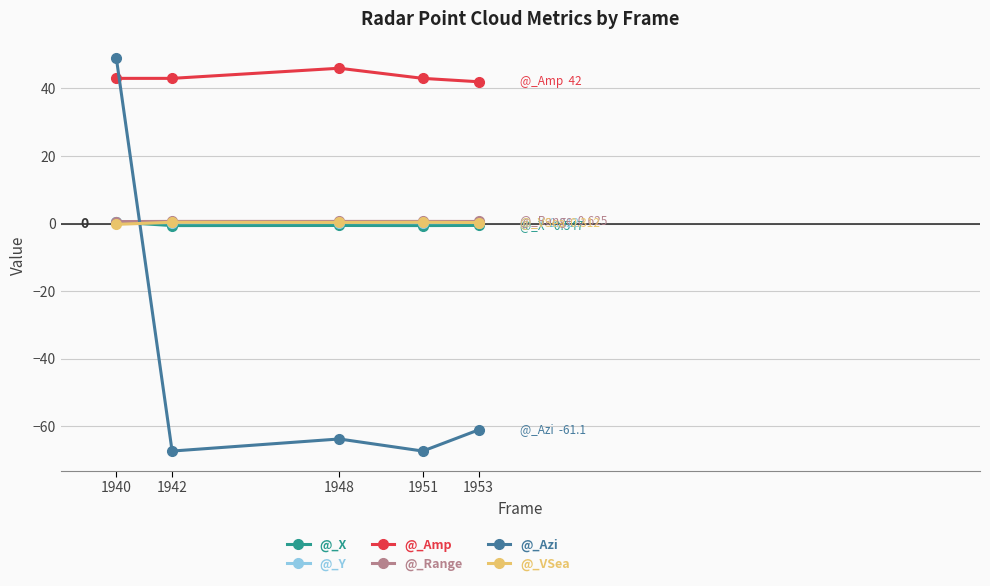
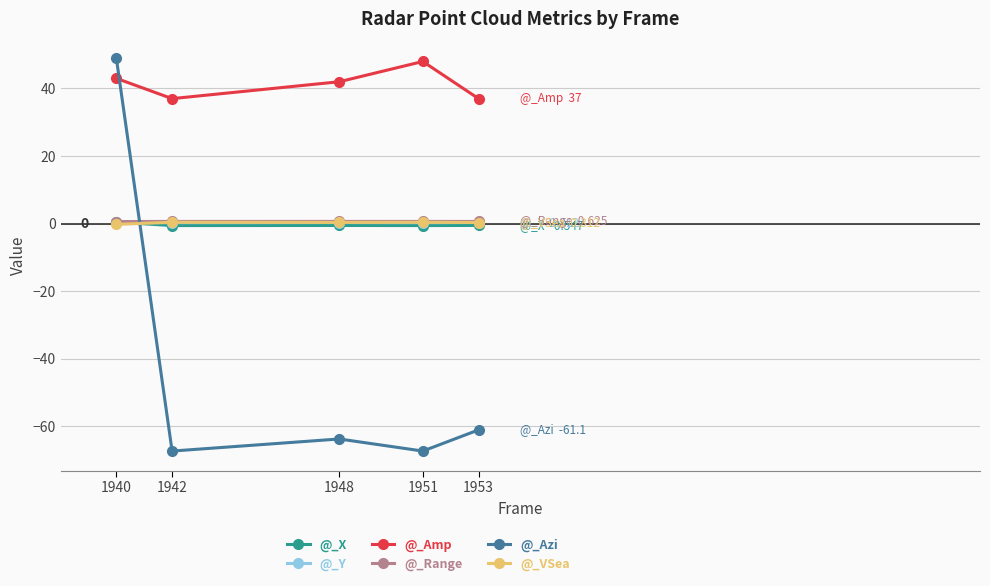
  {
    "@_Amp": {
-     "1942": 43,
-     "1948": 46,
-     "1951": 43,
-     "1953": 42
+     "1942": 37,
+     "1948": 42,
+     "1951": 48,
+     "1953": 37
    }
  }
